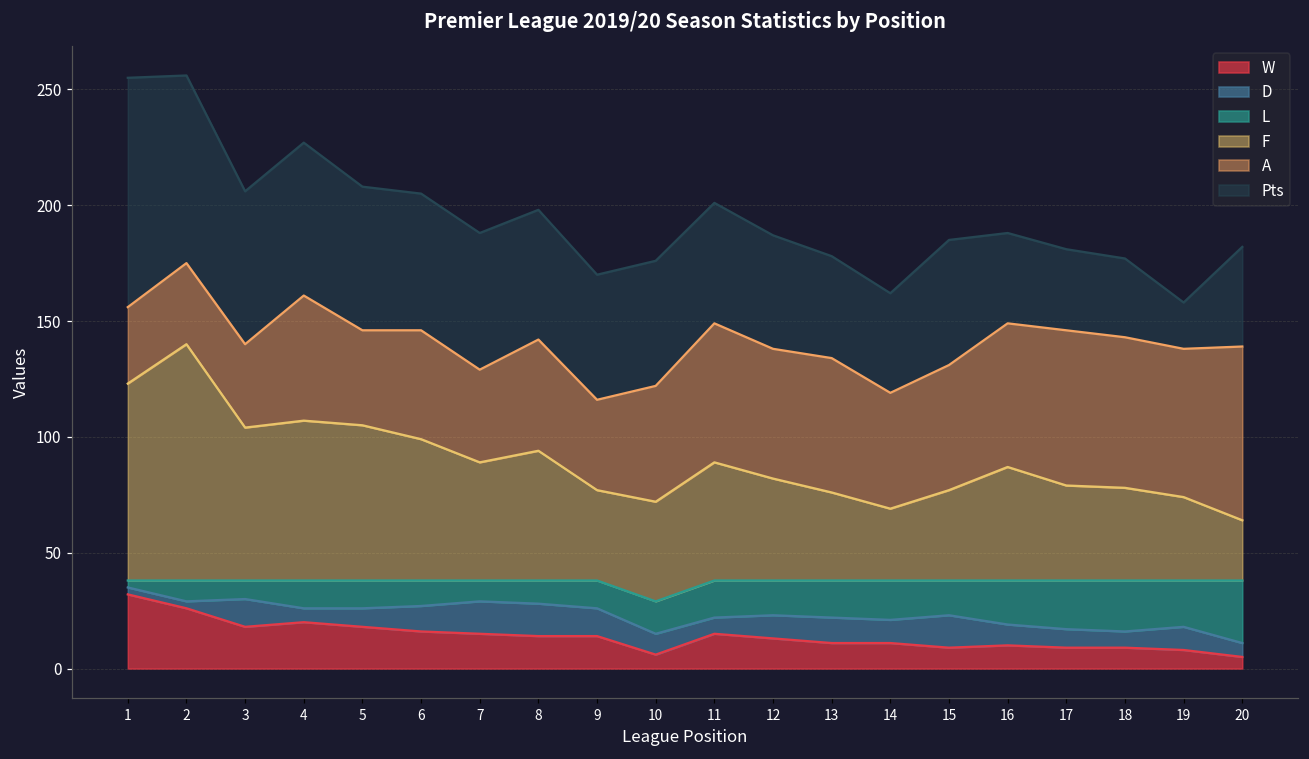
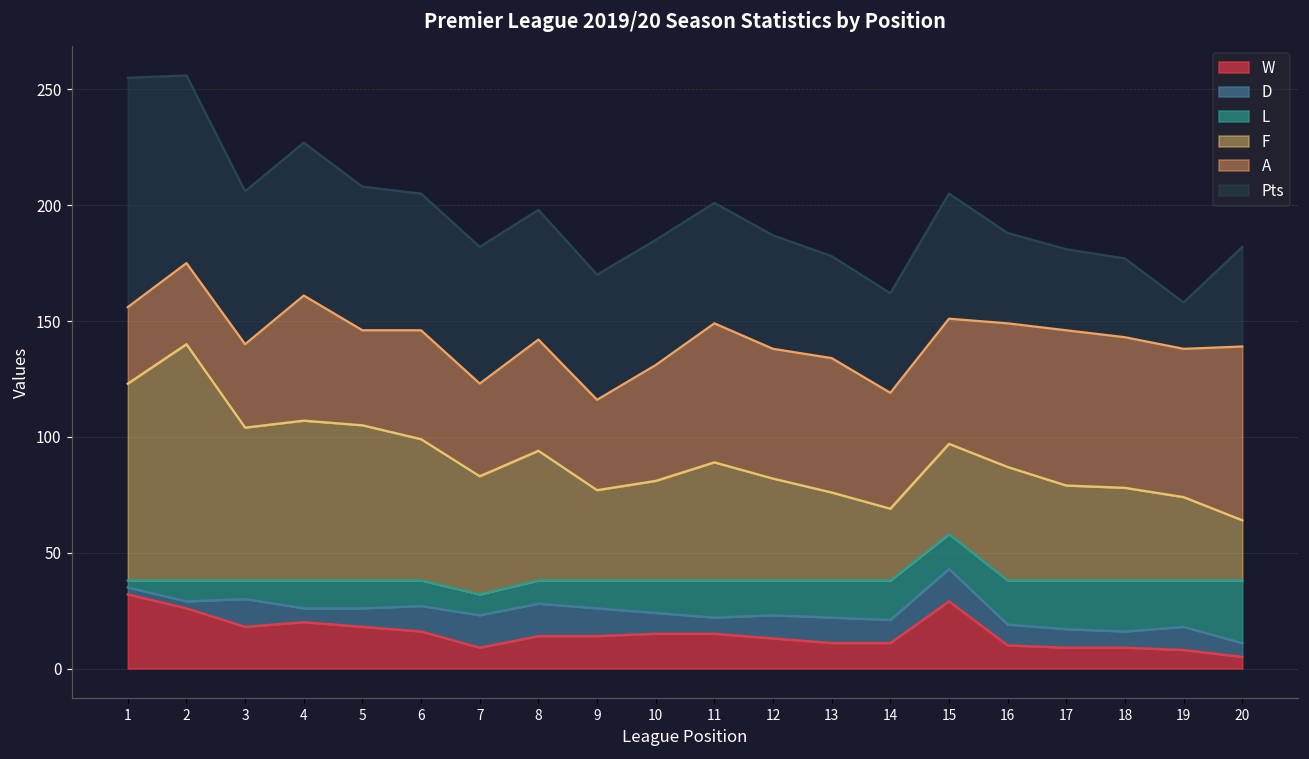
  {
    "W": {
      "1": 32,
      "2": 26,
      "3": 18,
      "4": 20,
      "5": 18,
      "6": 16,
-     "7": 15,
+     "7": 9,
      "8": 14,
      "9": 14,
-     "10": 6,
+     "10": 15,
      "11": 15,
      "12": 13,
      "13": 11,
      "14": 11,
-     "15": 9,
+     "15": 29,
      "16": 10,
      "17": 9,
      "18": 9,
      "19": 8,
      "20": 5
    },
    "Pts": {
      "1": 99,
      "2": 81,
      "3": 66,
      "4": 66,
      "5": 62,
      "6": 59,
      "7": 59,
      "8": 56,
      "9": 54,
      "10": 54,
      "11": 52,
      "12": 49,
      "13": 44,
      "14": 43,
      "15": 54,
      "16": 39,
      "17": 35,
      "18": 34,
      "19": 20,
      "20": 43
    }
  }
